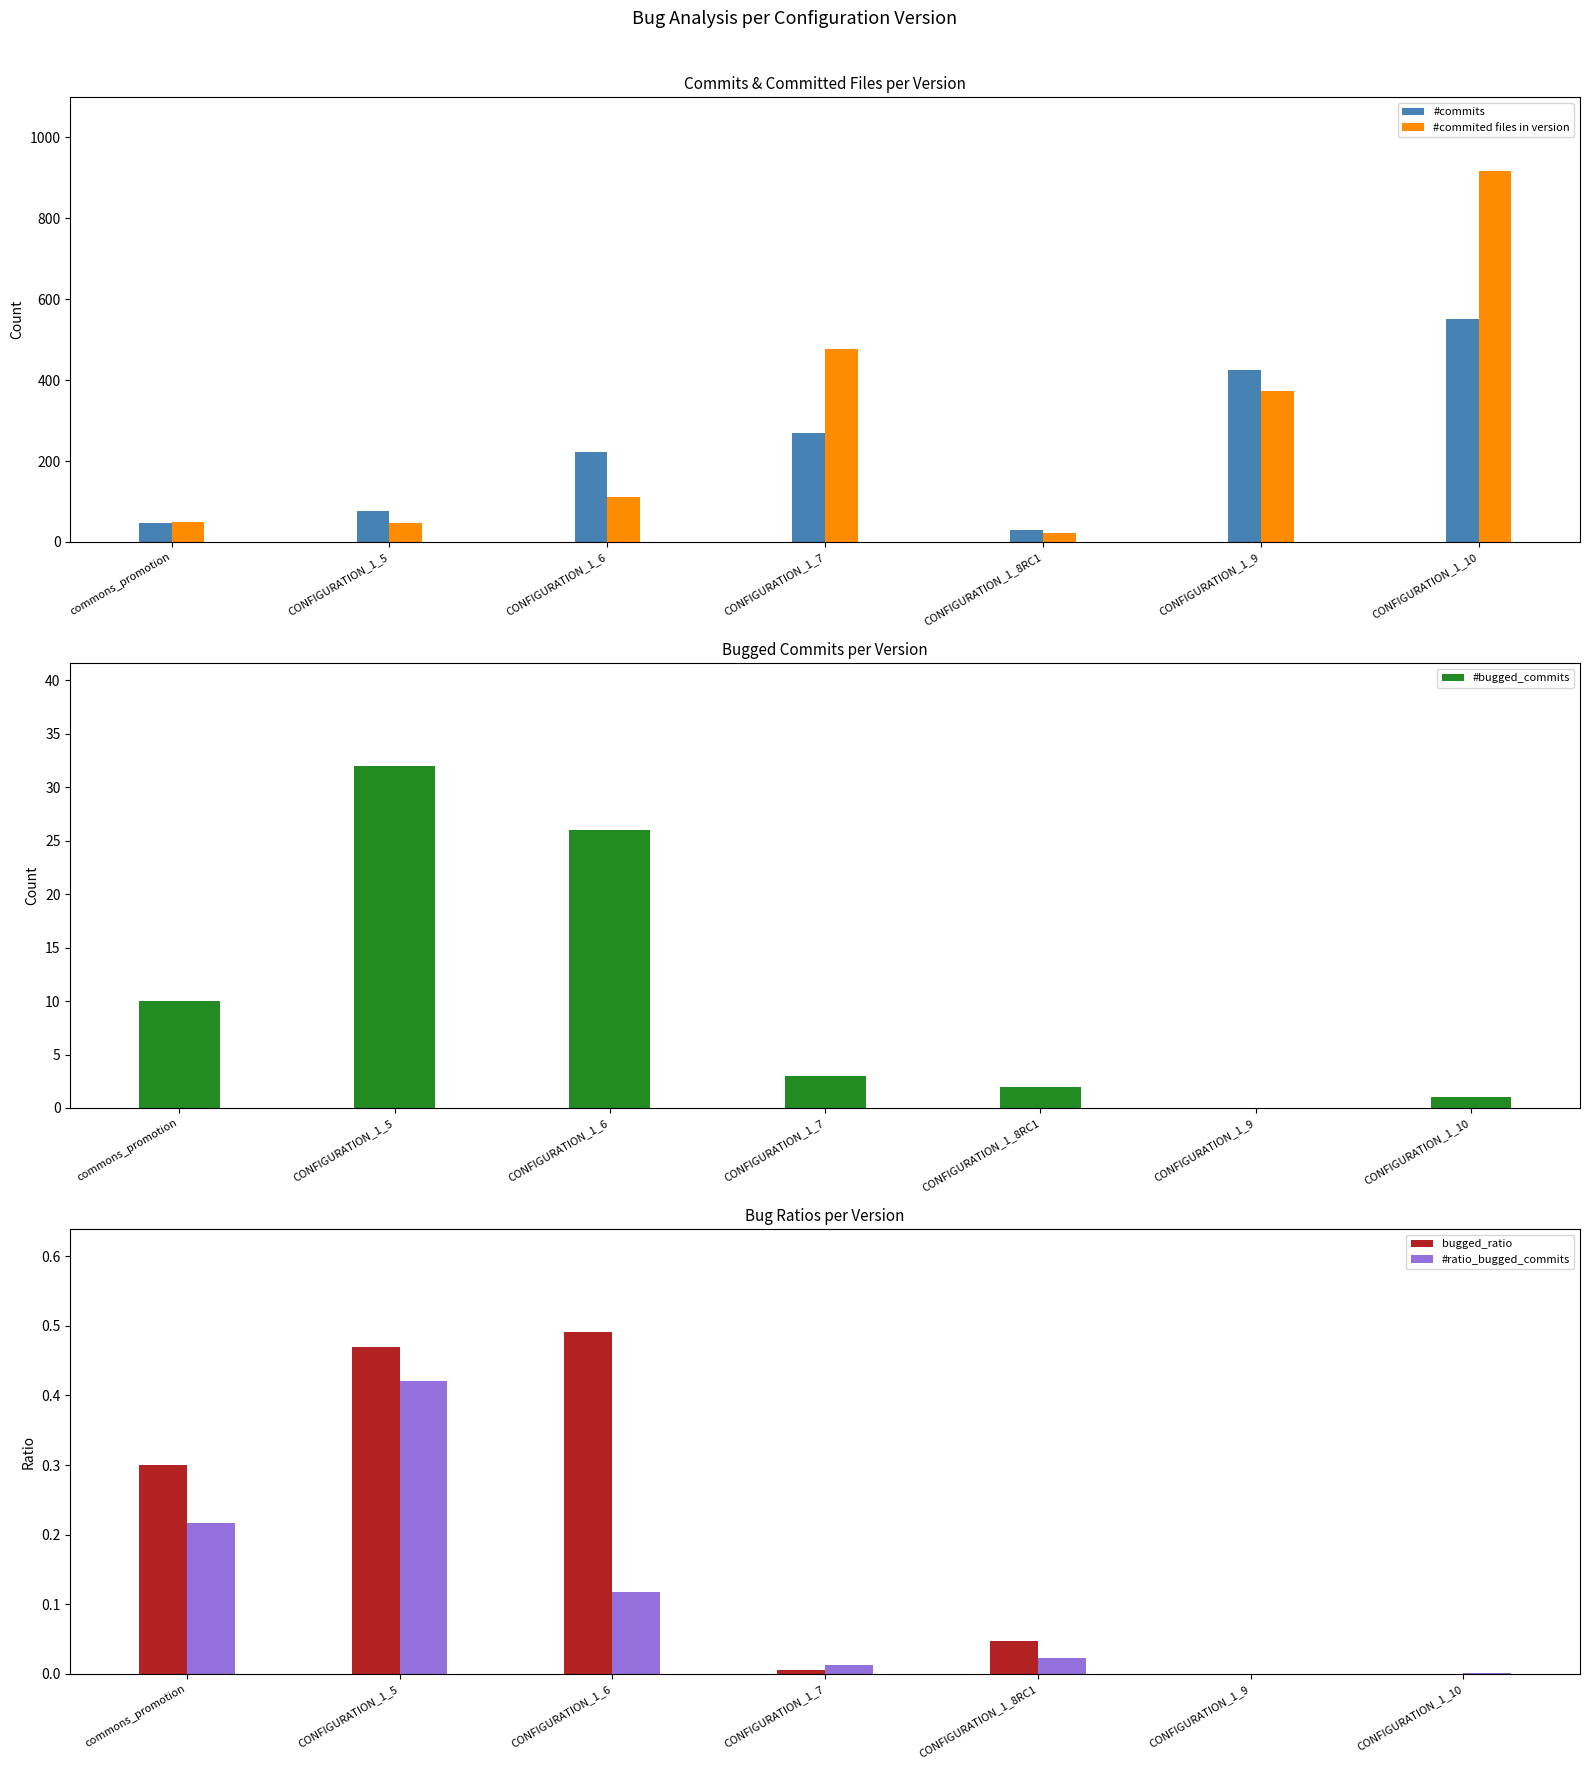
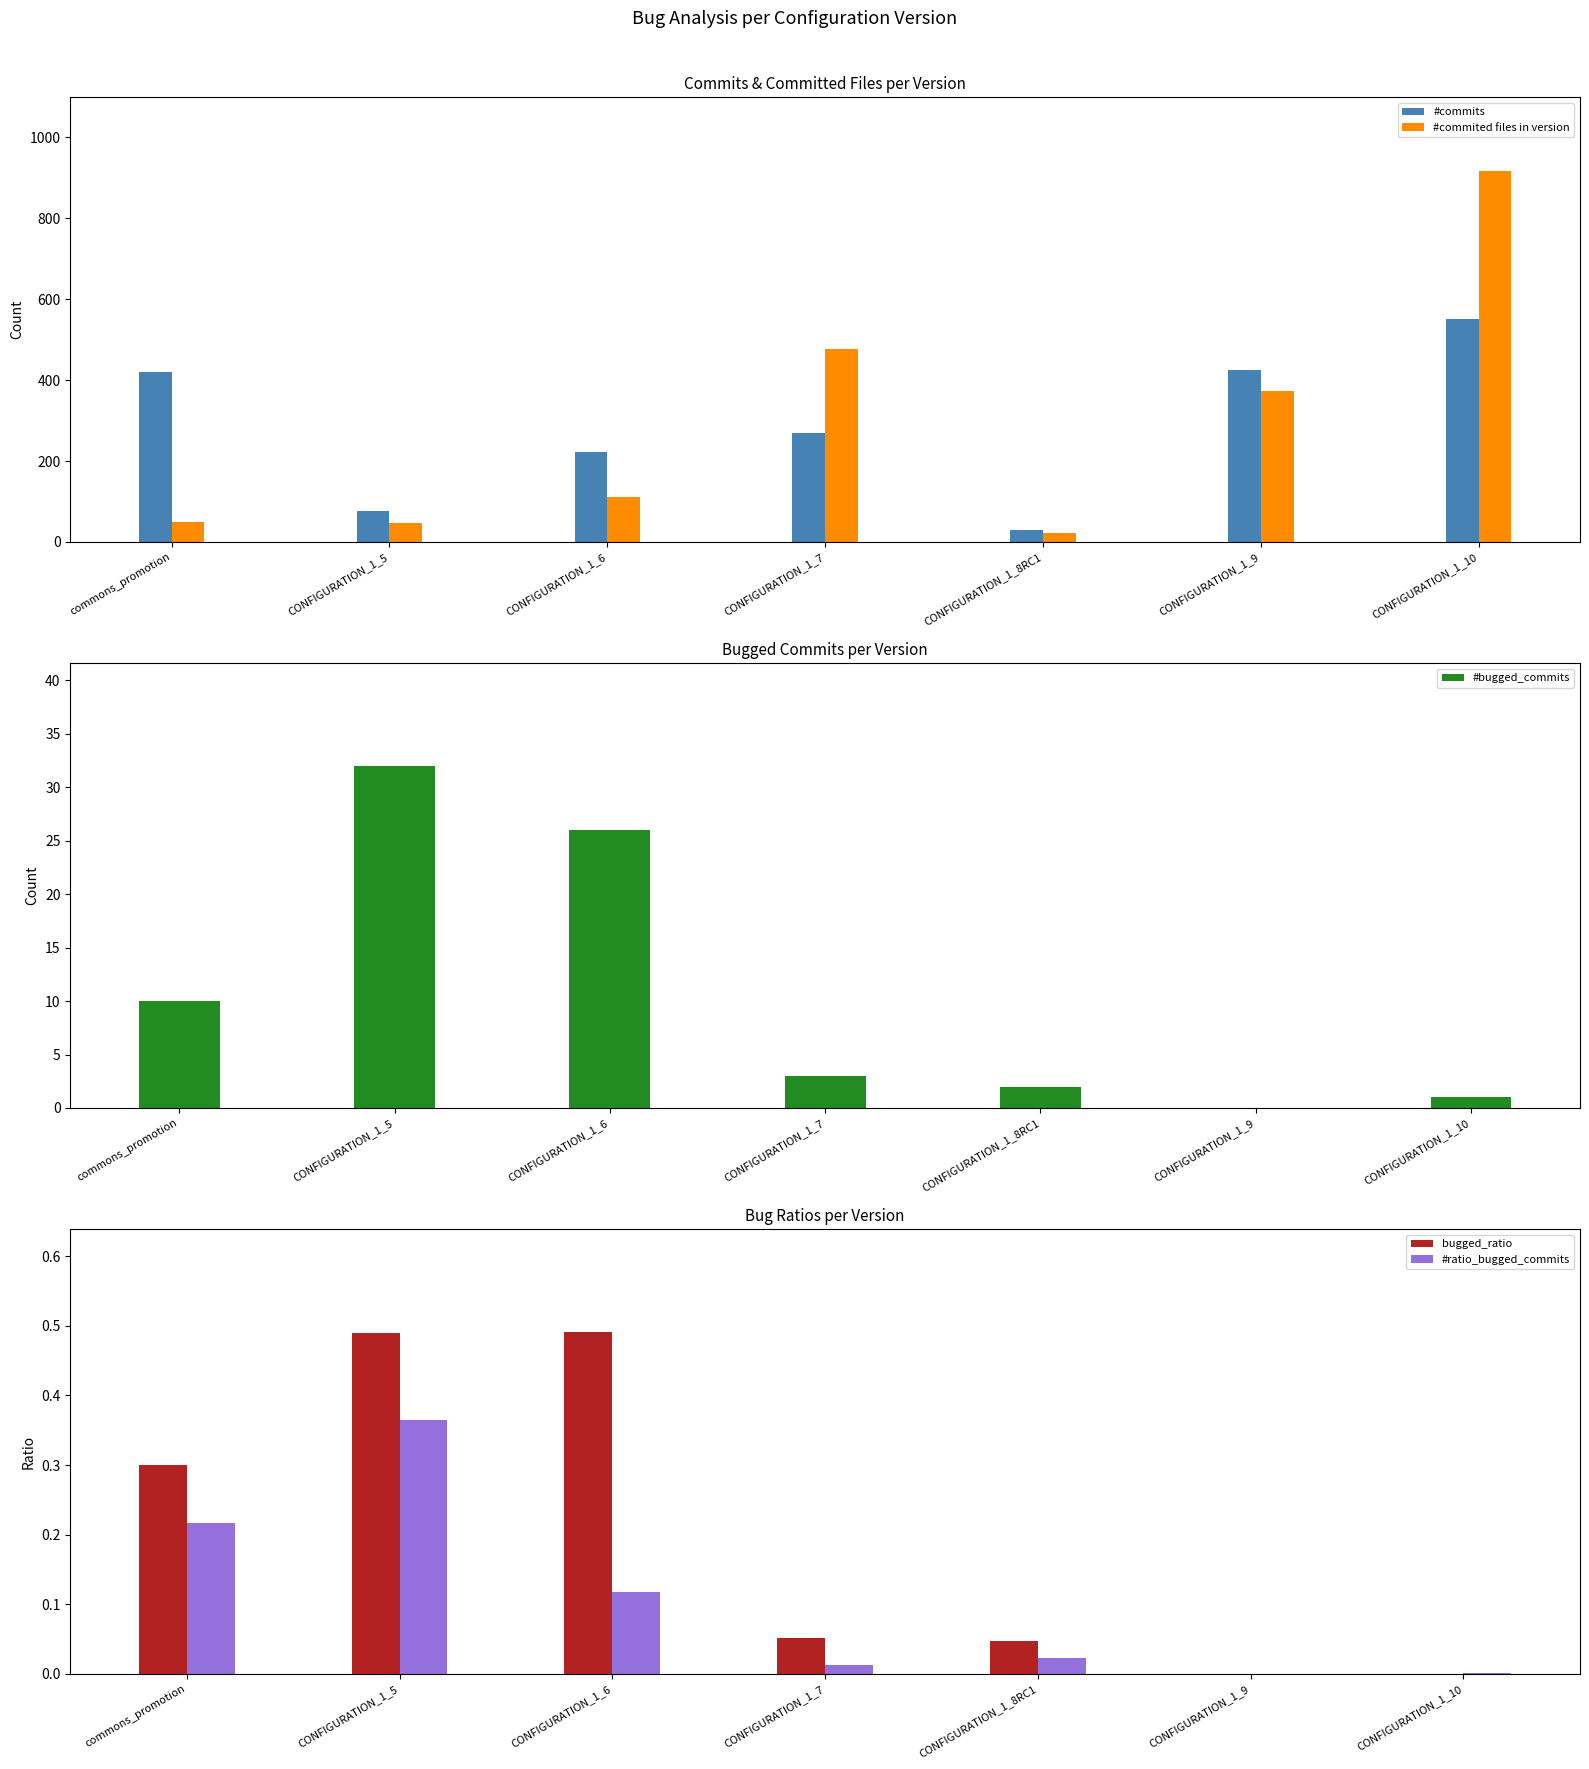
  {
    "Commits & Committed Files per Version": {
      "#commits": {
-       "commons_promotion": 50,
+       "commons_promotion": 420,
        "CONFIGURATION_1_5": 80,
        "CONFIGURATION_1_6": 220,
        "CONFIGURATION_1_7": 270,
        "CONFIGURATION_1_8RC1": 30,
        "CONFIGURATION_1_9": 430,
        "CONFIGURATION_1_10": 550
      },
      "#commited files in version": {
        "commons_promotion": 50,
        "CONFIGURATION_1_5": 50,
        "CONFIGURATION_1_6": 110,
        "CONFIGURATION_1_7": 480,
        "CONFIGURATION_1_8RC1": 20,
        "CONFIGURATION_1_9": 370,
        "CONFIGURATION_1_10": 920
      }
    },
    "Bugged Commits per Version": {
      "commons_promotion": 10.0,
      "CONFIGURATION_1_5": 32.0,
      "CONFIGURATION_1_6": 26.0,
      "CONFIGURATION_1_7": 3.0,
      "CONFIGURATION_1_8RC1": 2.0,
      "CONFIGURATION_1_9": 0.0,
      "CONFIGURATION_1_10": 1.0
    },
    "Bug Ratios per Version": {
      "bugged_ratio": {
        "commons_promotion": 0.30,
-       "CONFIGURATION_1_5": 0.47,
+       "CONFIGURATION_1_5": 0.49,
        "CONFIGURATION_1_6": 0.49,
-       "CONFIGURATION_1_7": 0.01,
+       "CONFIGURATION_1_7": 0.05,
        "CONFIGURATION_1_8RC1": 0.05,
        "CONFIGURATION_1_9": 0.00,
        "CONFIGURATION_1_10": 0.00
      },
      "#ratio_bugged_commits": {
        "commons_promotion": 0.22,
-       "CONFIGURATION_1_5": 0.42,
+       "CONFIGURATION_1_5": 0.36,
        "CONFIGURATION_1_6": 0.12,
        "CONFIGURATION_1_7": 0.01,
        "CONFIGURATION_1_8RC1": 0.02,
        "CONFIGURATION_1_9": 0.00
      }
    }
  }
